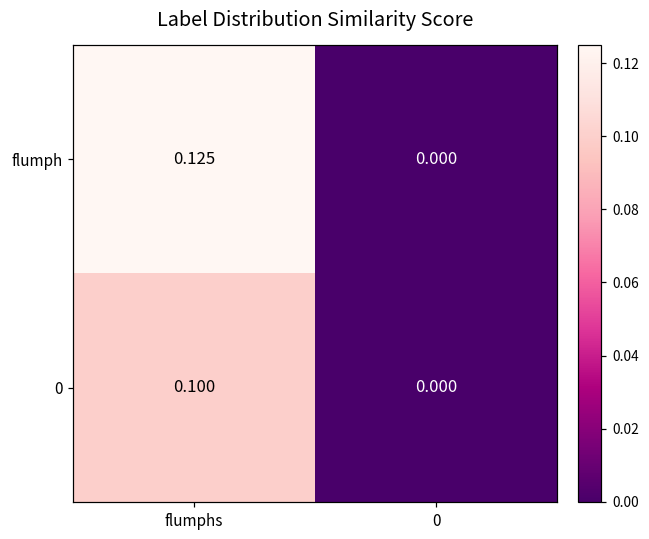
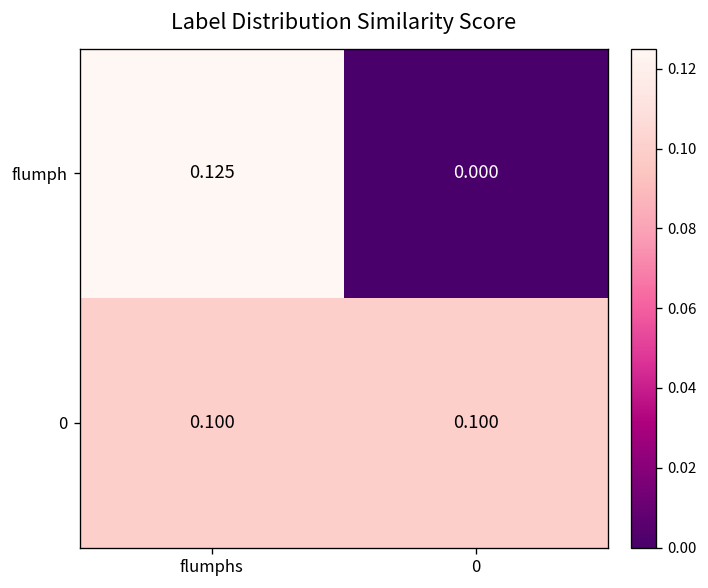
  {
    "flumph": {
      "flumphs": 0.125,
      "0": 0.000
    },
    "0": {
      "flumphs": 0.100,
-     "0": 0.000
+     "0": 0.100
    }
  }
